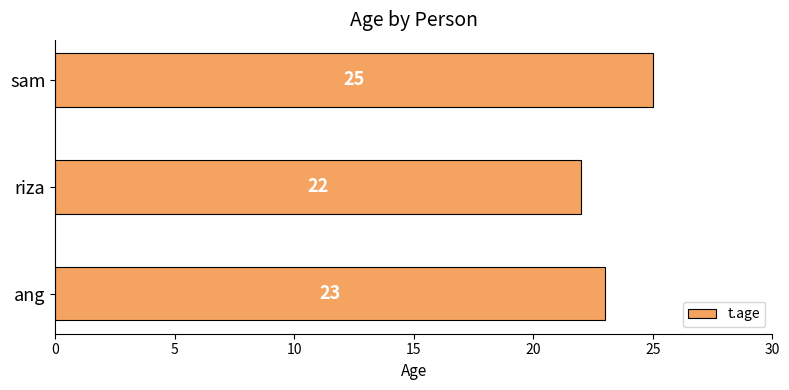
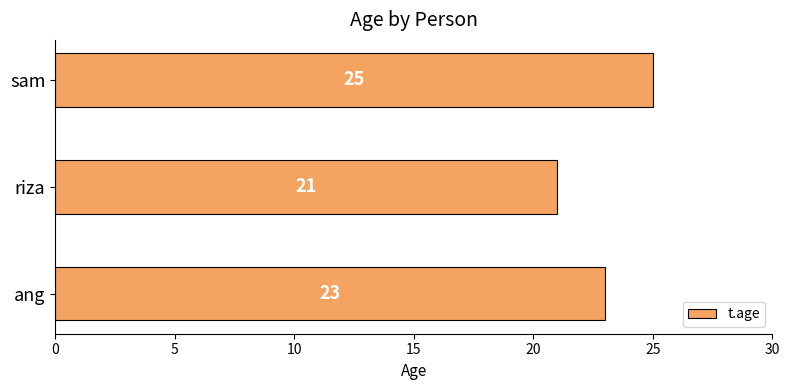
  {
    "sam": 25,
-   "riza": 22,
+   "riza": 21,
    "ang": 23
  }
